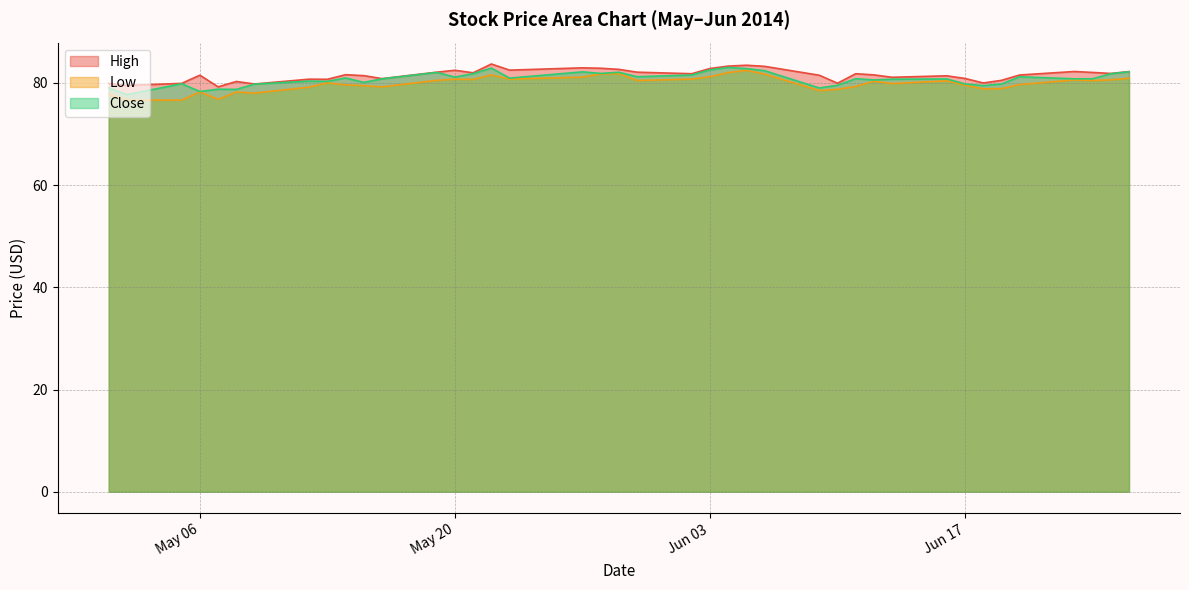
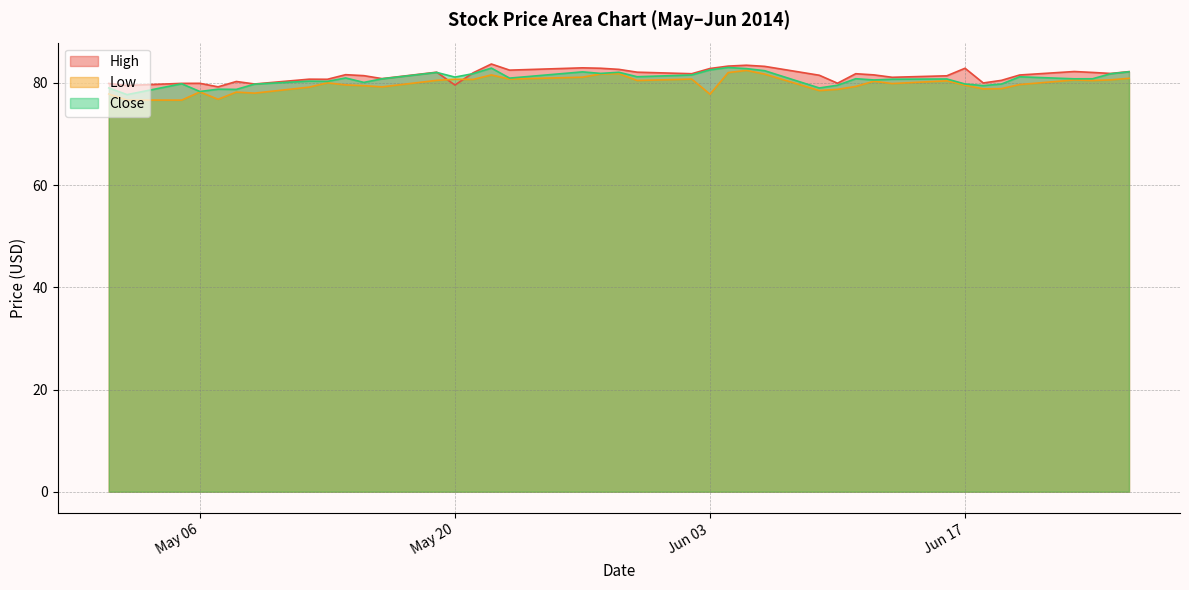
  {
    "High": {
-     "May 06": 82,
-     "May 20": 82,
-     "Jun 17": 81
+     "May 06": 80,
+     "May 20": 80,
+     "Jun 17": 83
    },
    "Low": {
-     "Jun 03": 81
+     "Jun 03": 78
    }
  }
